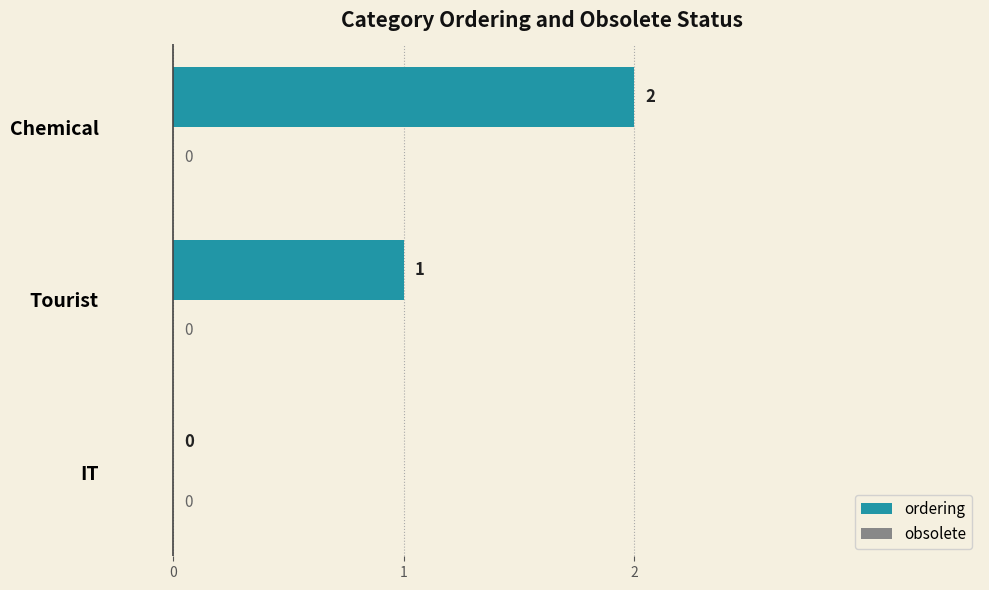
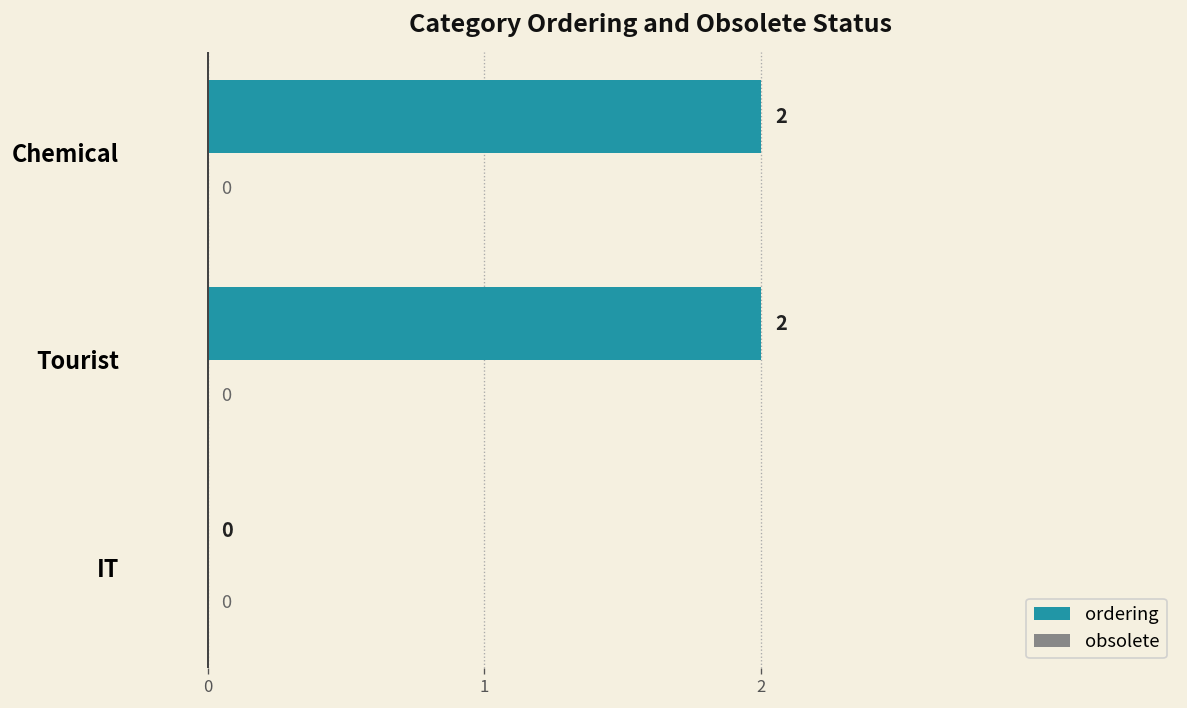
  {
    "ordering": {
      "Chemical": 2,
-     "Tourist": 1,
+     "Tourist": 2,
      "IT": 0
    },
    "obsolete": {
      "Chemical": 0,
      "Tourist": 0,
      "IT": 0
    }
  }
